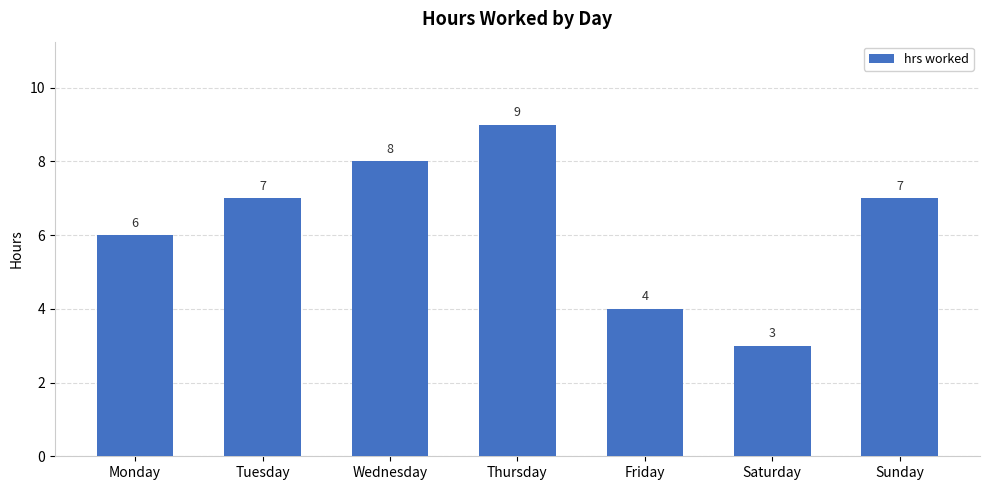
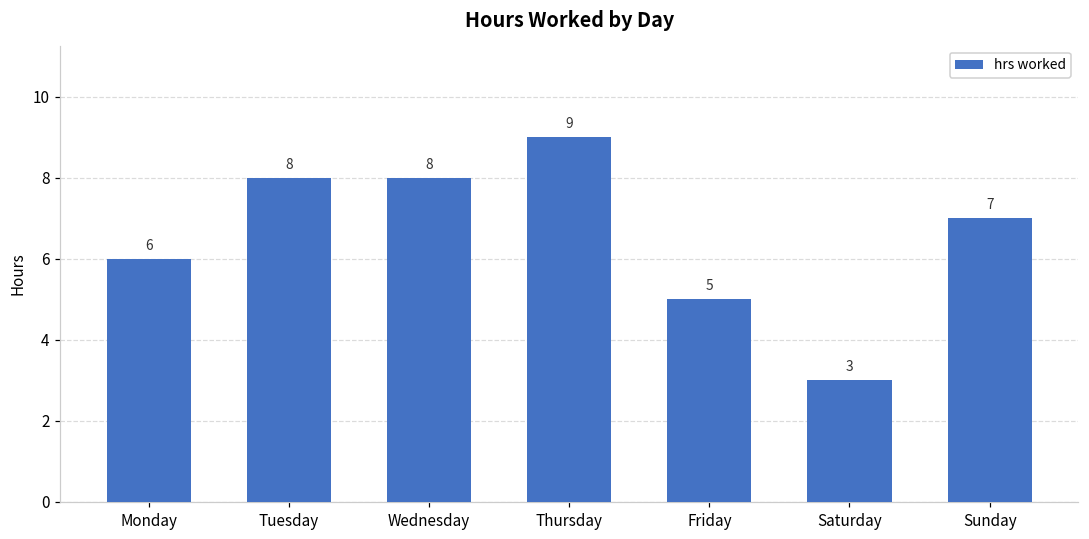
  {
    "Monday": 6,
-   "Tuesday": 7,
+   "Tuesday": 8,
    "Wednesday": 8,
    "Thursday": 9,
-   "Friday": 4,
+   "Friday": 5,
    "Saturday": 3,
    "Sunday": 7
  }
